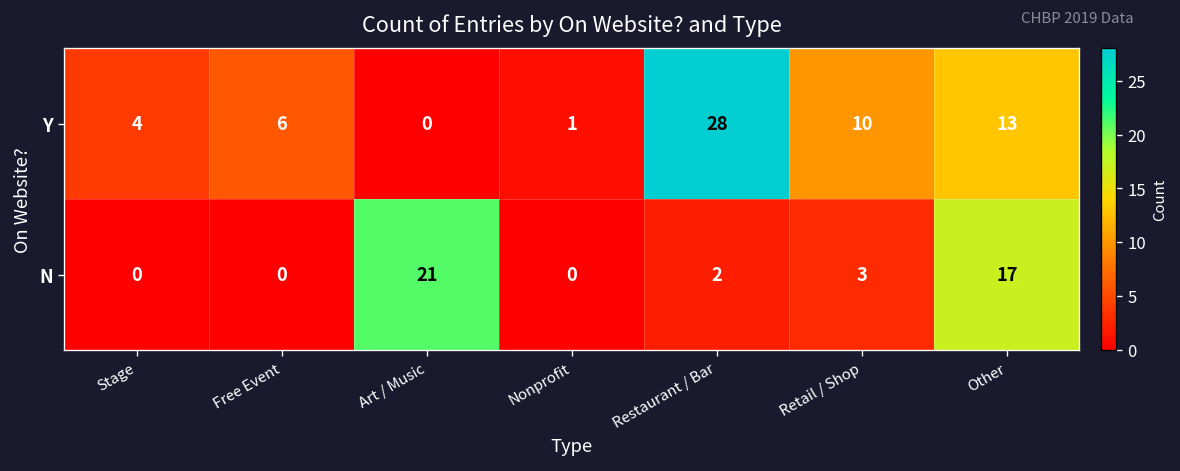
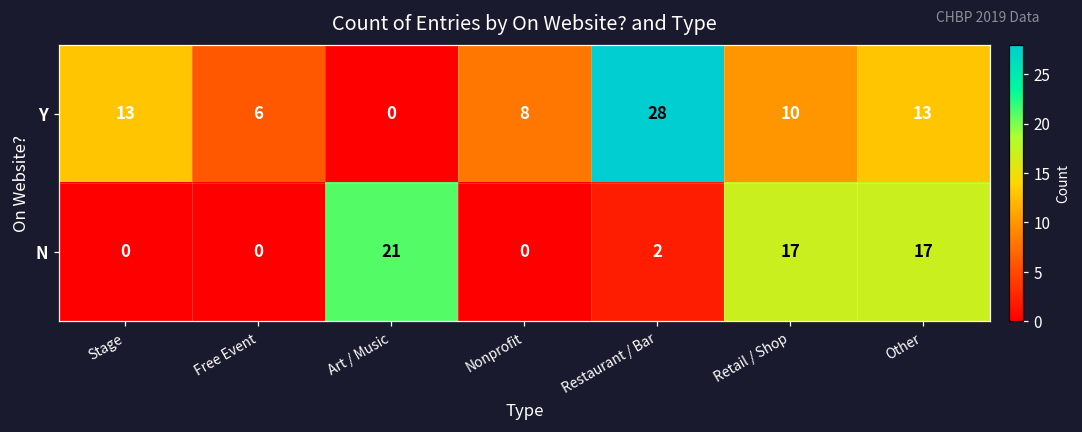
  {
    "Y": {
-     "Stage": 4,
+     "Stage": 13,
      "Free Event": 6,
      "Art / Music": 0,
-     "Nonprofit": 1,
+     "Nonprofit": 8,
      "Restaurant / Bar": 28,
      "Retail / Shop": 10,
      "Other": 13
    },
    "N": {
      "Stage": 0,
      "Free Event": 0,
      "Art / Music": 21,
      "Nonprofit": 0,
      "Restaurant / Bar": 2,
-     "Retail / Shop": 3,
+     "Retail / Shop": 17,
      "Other": 17
    }
  }
